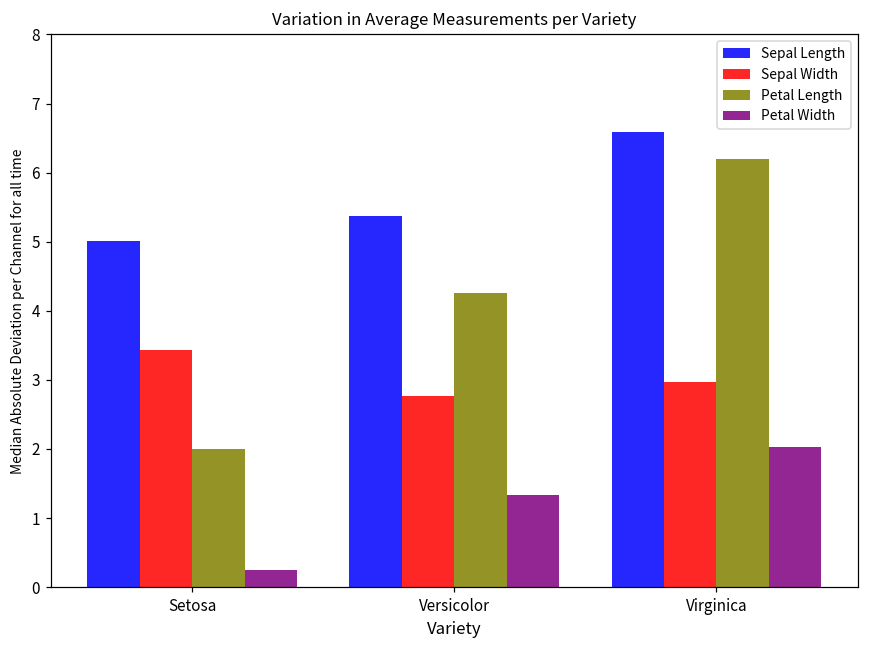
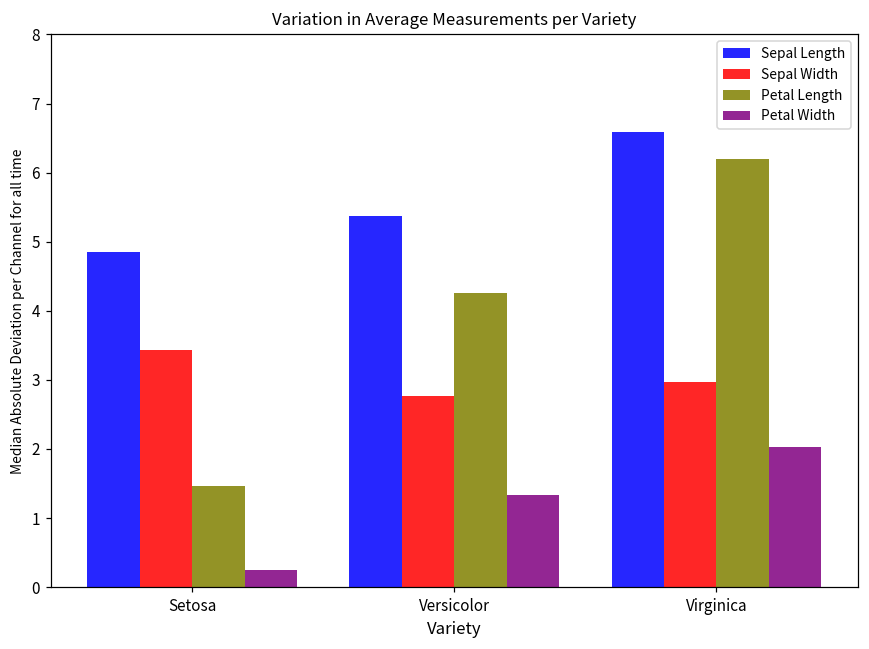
  {
    "Sepal Length": {
-     "Setosa": 5.0,
+     "Setosa": 4.8,
      "Versicolor": 5.4,
      "Virginica": 6.6
    },
    "Sepal Width": {
      "Setosa": 3.4,
      "Versicolor": 2.8,
      "Virginica": 3.0
    },
    "Petal Length": {
-     "Setosa": 2.0,
+     "Setosa": 1.5,
      "Versicolor": 4.3,
      "Virginica": 6.2
    },
    "Petal Width": {
      "Setosa": 0.2,
      "Versicolor": 1.3,
      "Virginica": 2.0
    }
  }
